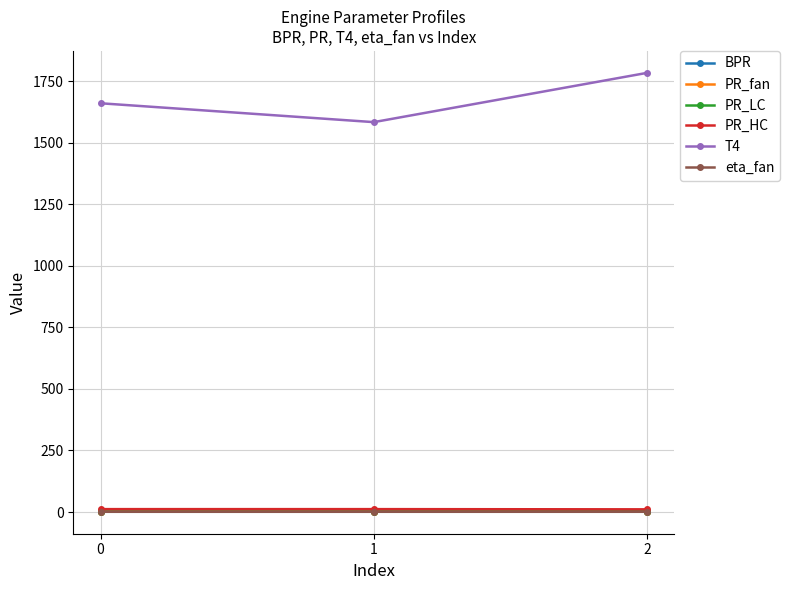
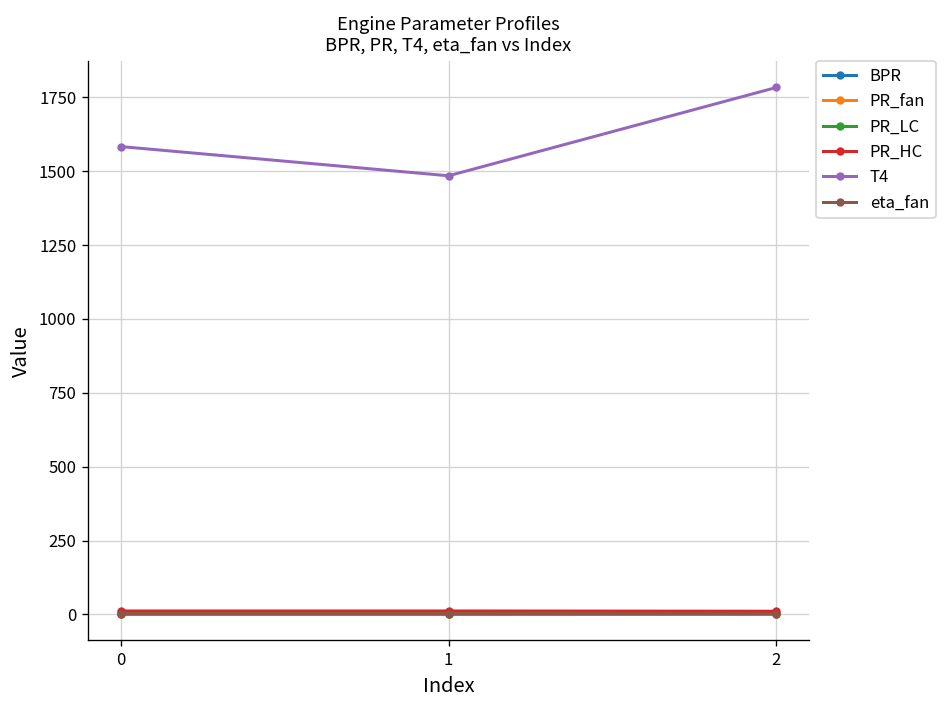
  {
    "T4": {
-     "0": 1660,
-     "1": 1580,
+     "0": 1580,
+     "1": 1480,
      "2": 1780
    }
  }
